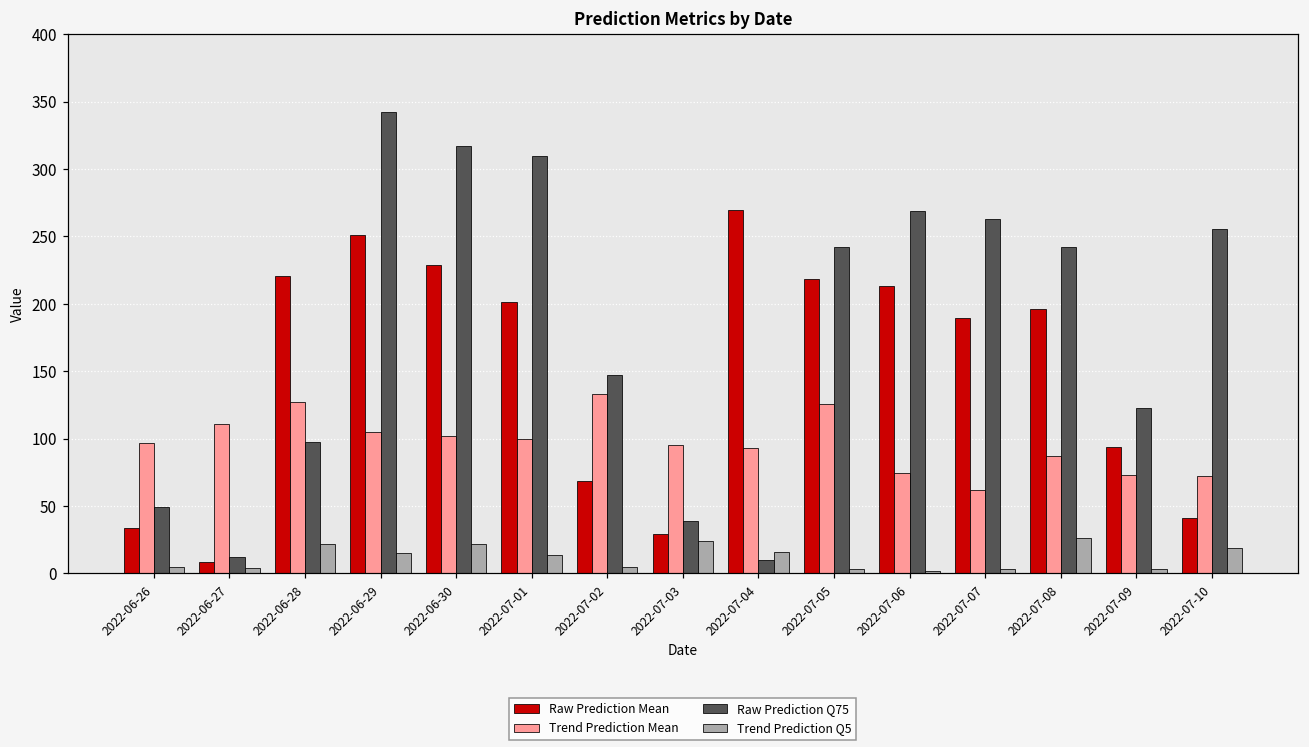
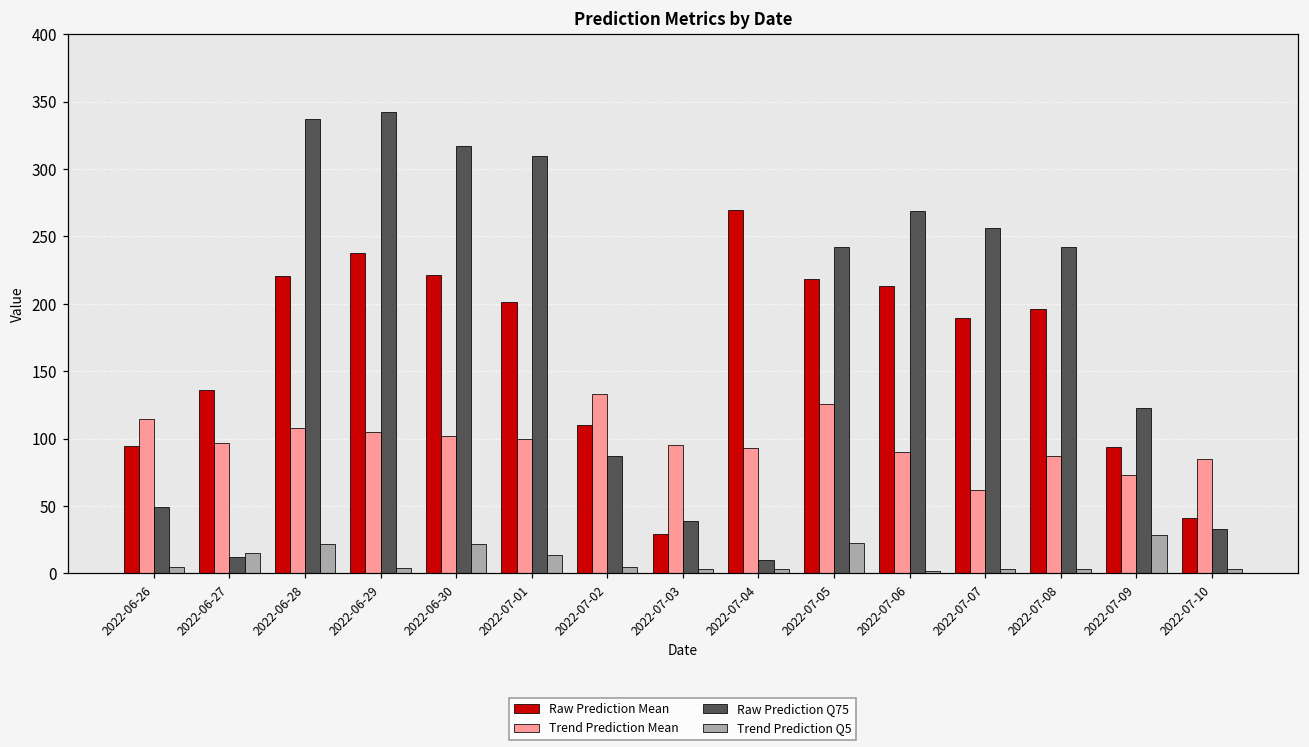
  {
    "Raw Prediction Mean": {
-     "2022-06-26": 33,
-     "2022-06-27": 9,
+     "2022-06-26": 95,
+     "2022-06-27": 136,
      "2022-06-28": 221,
-     "2022-06-29": 251,
-     "2022-06-30": 229,
+     "2022-06-29": 238,
+     "2022-06-30": 221,
      "2022-07-01": 202,
-     "2022-07-02": 69,
+     "2022-07-02": 110,
      "2022-07-03": 29,
      "2022-07-04": 270,
      "2022-07-05": 218,
      "2022-07-06": 214,
      "2022-07-07": 190,
      "2022-07-08": 196,
      "2022-07-09": 94,
      "2022-07-10": 41
    },
    "Trend Prediction Mean": {
-     "2022-06-26": 97,
-     "2022-06-27": 111,
-     "2022-06-28": 127,
+     "2022-06-26": 115,
+     "2022-06-27": 97,
+     "2022-06-28": 108,
      "2022-06-29": 105,
      "2022-06-30": 102,
      "2022-07-01": 100,
      "2022-07-02": 133,
      "2022-07-03": 95,
      "2022-07-04": 93,
      "2022-07-05": 126,
-     "2022-07-06": 75,
+     "2022-07-06": 90,
      "2022-07-07": 62,
      "2022-07-08": 87,
      "2022-07-09": 73,
-     "2022-07-10": 72
+     "2022-07-10": 85
    },
    "Raw Prediction Q75": {
      "2022-06-26": 49,
      "2022-06-27": 12,
-     "2022-06-28": 98,
+     "2022-06-28": 337,
      "2022-06-29": 342,
      "2022-06-30": 317,
      "2022-07-01": 310,
-     "2022-07-02": 147,
+     "2022-07-02": 87,
      "2022-07-03": 39,
      "2022-07-04": 10,
      "2022-07-05": 242,
      "2022-07-06": 269,
-     "2022-07-07": 263,
+     "2022-07-07": 256,
      "2022-07-08": 242,
      "2022-07-09": 123,
-     "2022-07-10": 255
+     "2022-07-10": 33
    },
    "Trend Prediction Q5": {
      "2022-06-26": 5,
-     "2022-06-27": 4,
+     "2022-06-27": 15,
      "2022-06-28": 22,
-     "2022-06-29": 15,
+     "2022-06-29": 4,
      "2022-06-30": 22,
      "2022-07-01": 14,
      "2022-07-02": 5,
-     "2022-07-03": 24,
-     "2022-07-04": 16,
-     "2022-07-05": 3,
+     "2022-07-03": 3,
+     "2022-07-04": 3,
+     "2022-07-05": 23,
      "2022-07-07": 3,
-     "2022-07-08": 27,
-     "2022-07-09": 3,
-     "2022-07-10": 19
+     "2022-07-08": 3,
+     "2022-07-09": 28,
+     "2022-07-10": 3
    }
  }
